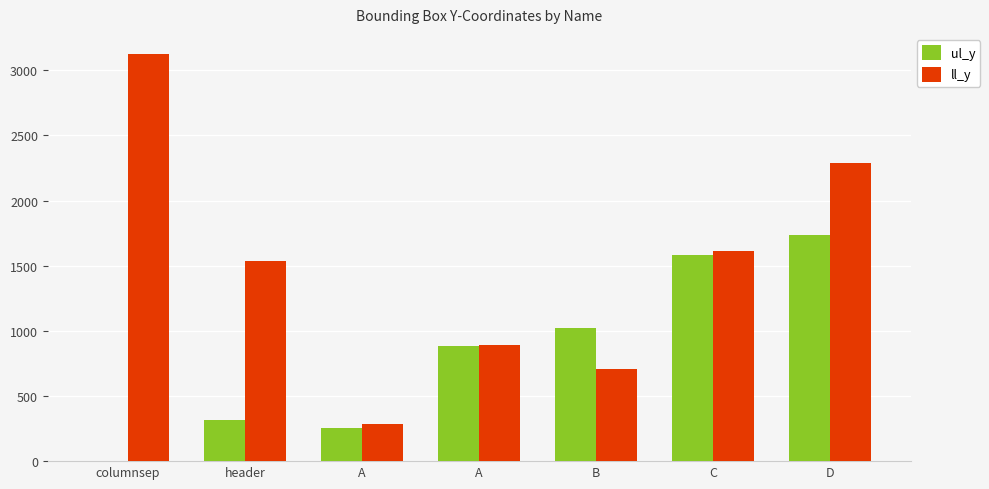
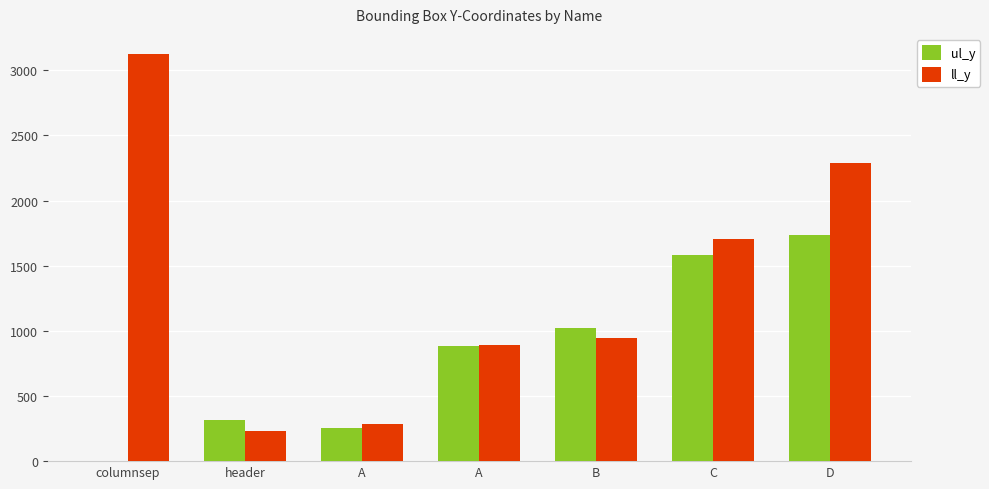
  {
    "ul_y": {
      "columnsep": 0,
      "header": 310,
      "B": 1020,
      "C": 1590,
      "D": 1730
    },
    "ll_y": {
      "columnsep": 3120,
-     "header": 1540,
-     "B": 700,
-     "C": 1610,
+     "header": 230,
+     "B": 950,
+     "C": 1700,
      "D": 2290
    }
  }
